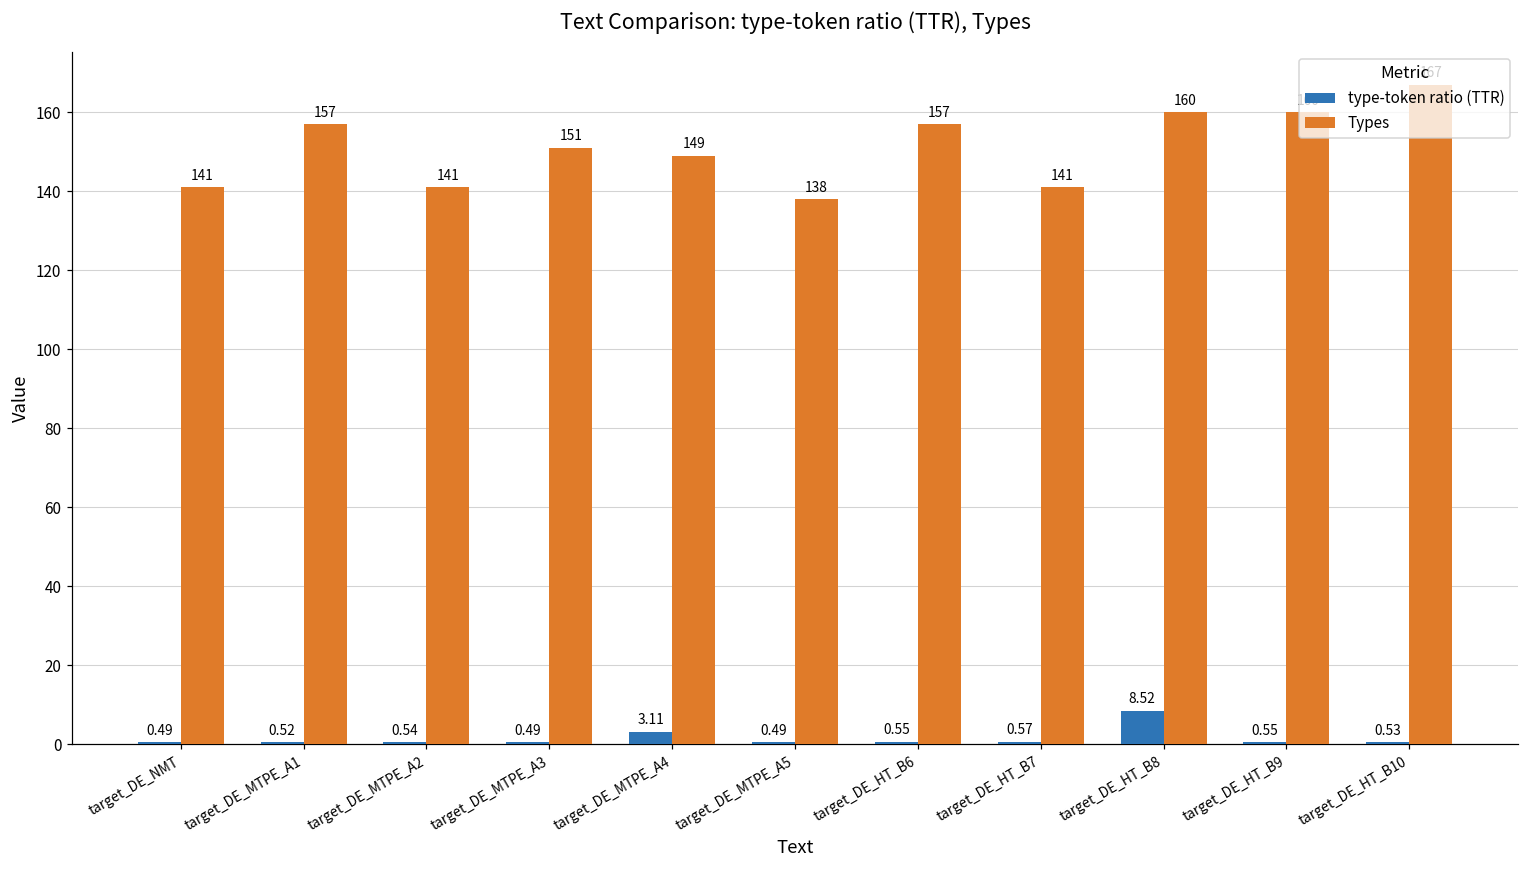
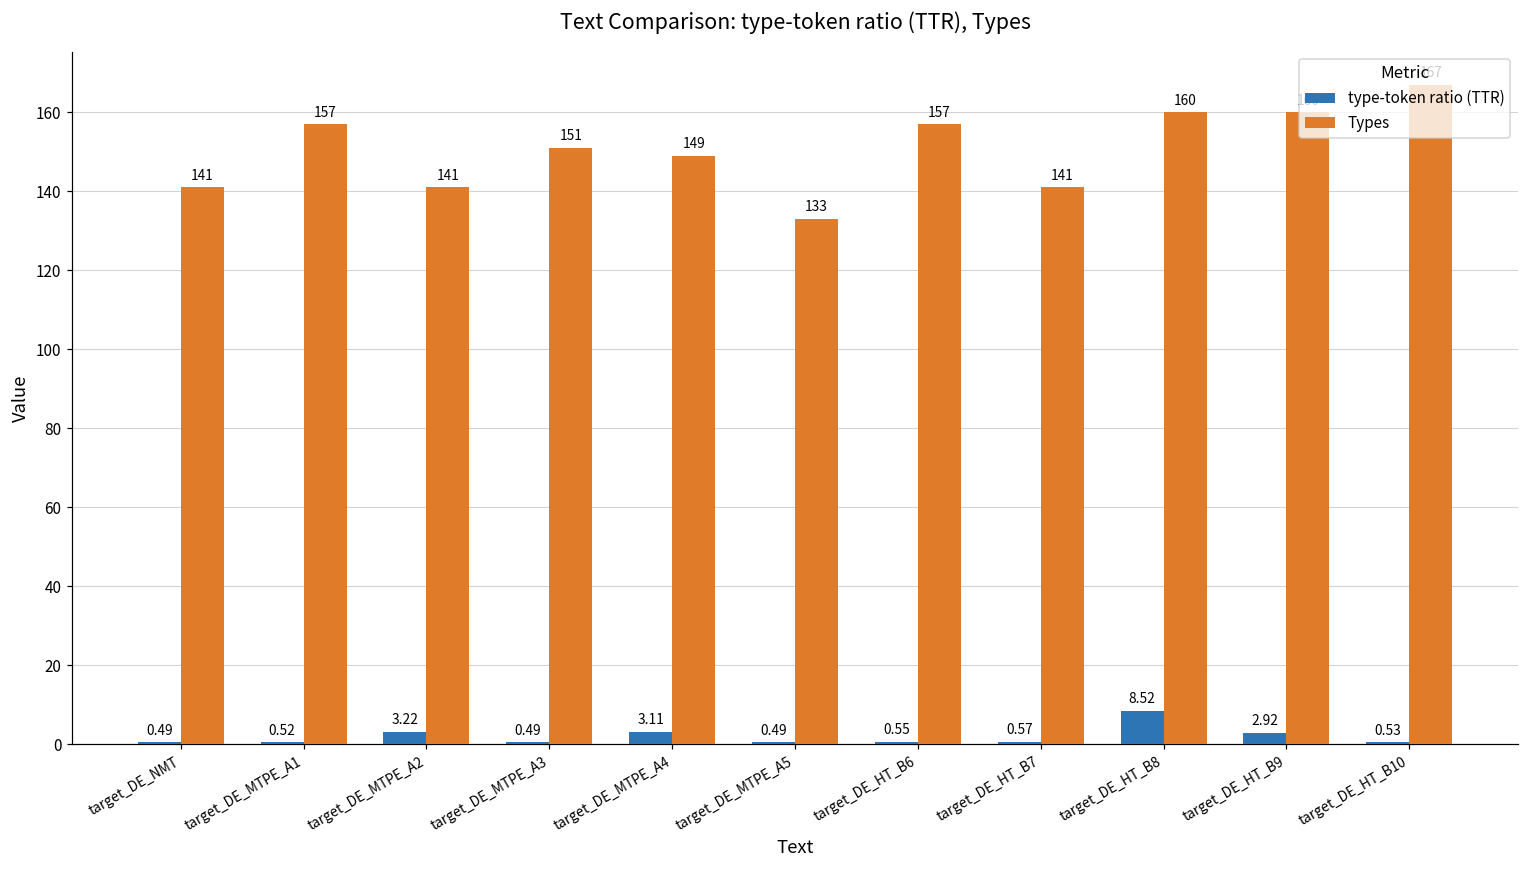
  {
    "type-token ratio (TTR)": {
      "target_DE_NMT": 0.49,
      "target_DE_MTPE_A1": 0.52,
-     "target_DE_MTPE_A2": 0.54,
+     "target_DE_MTPE_A2": 3.22,
      "target_DE_MTPE_A3": 0.49,
      "target_DE_MTPE_A4": 3.11,
      "target_DE_MTPE_A5": 0.49,
      "target_DE_HT_B6": 0.55,
      "target_DE_HT_B7": 0.57,
      "target_DE_HT_B8": 8.52,
-     "target_DE_HT_B9": 0.55,
+     "target_DE_HT_B9": 2.92,
      "target_DE_HT_B10": 0.53
    },
    "Types": {
      "target_DE_NMT": 141,
      "target_DE_MTPE_A1": 157,
      "target_DE_MTPE_A2": 141,
      "target_DE_MTPE_A3": 151,
      "target_DE_MTPE_A4": 149,
-     "target_DE_MTPE_A5": 138,
+     "target_DE_MTPE_A5": 133,
      "target_DE_HT_B6": 157,
      "target_DE_HT_B7": 141,
      "target_DE_HT_B8": 160
    }
  }
